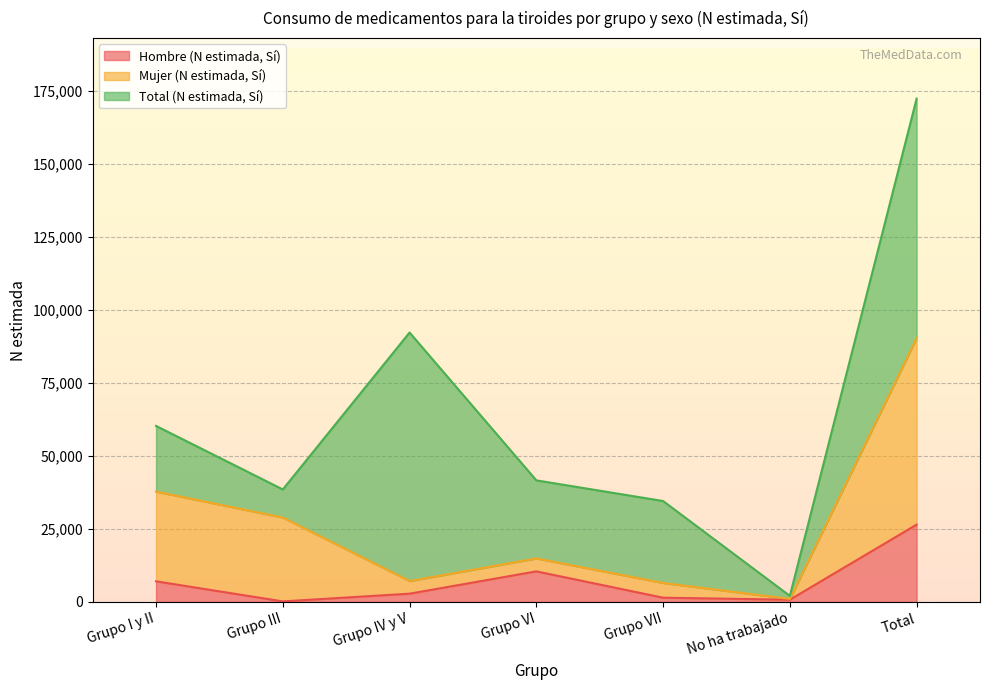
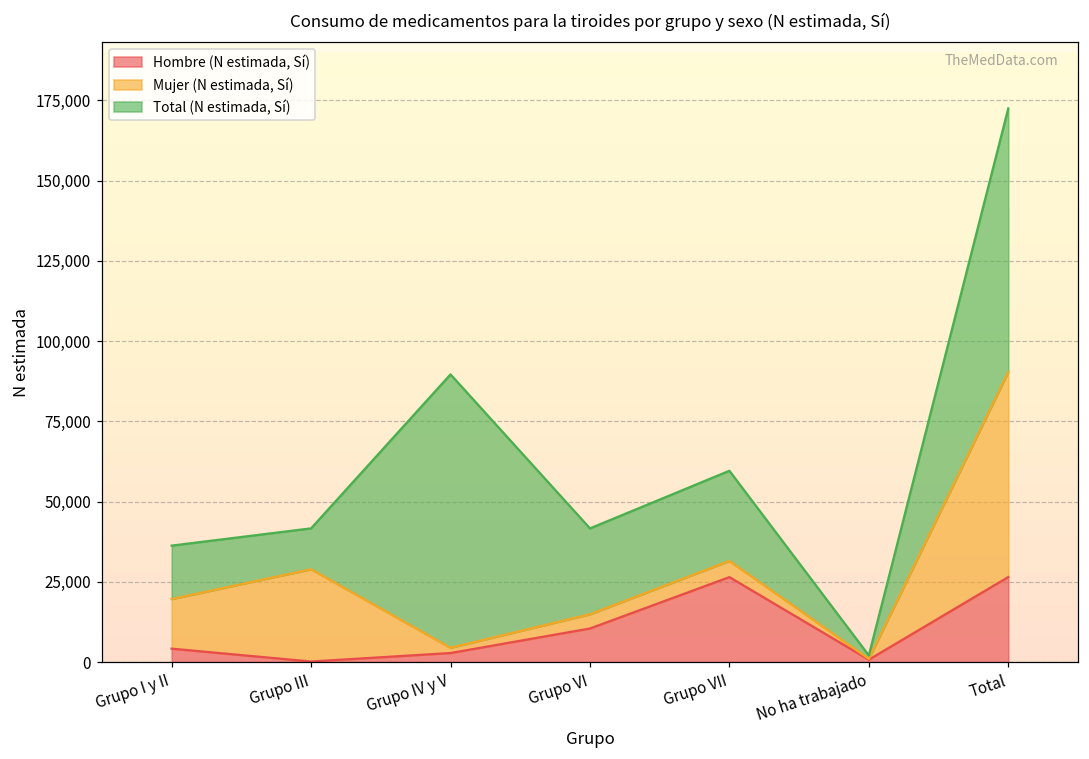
  {
    "Hombre (N estimada, Sí)": {
-     "Grupo I y II": "7,000",
+     "Grupo I y II": "4,000",
      "Grupo III": "0",
      "Grupo IV y V": "3,000",
      "Grupo VI": "10,000",
-     "Grupo VII": "1,000",
+     "Grupo VII": "26,000",
      "Total": "27,000"
    },
    "Mujer (N estimada, Sí)": {
-     "Grupo I y II": "31,000",
+     "Grupo I y II": "15,000",
      "Grupo III": "29,000",
-     "Grupo IV y V": "4,000",
+     "Grupo IV y V": "2,000",
      "Grupo VI": "4,000",
      "Grupo VII": "5,000",
      "Total": "64,000"
    },
    "Total (N estimada, Sí)": {
-     "Grupo I y II": "23,000",
-     "Grupo III": "10,000",
+     "Grupo I y II": "17,000",
+     "Grupo III": "13,000",
      "Grupo IV y V": "85,000",
      "Grupo VI": "27,000",
      "Grupo VII": "28,000",
      "No ha trabajado": "1,000",
      "Total": "82,000"
    }
  }
